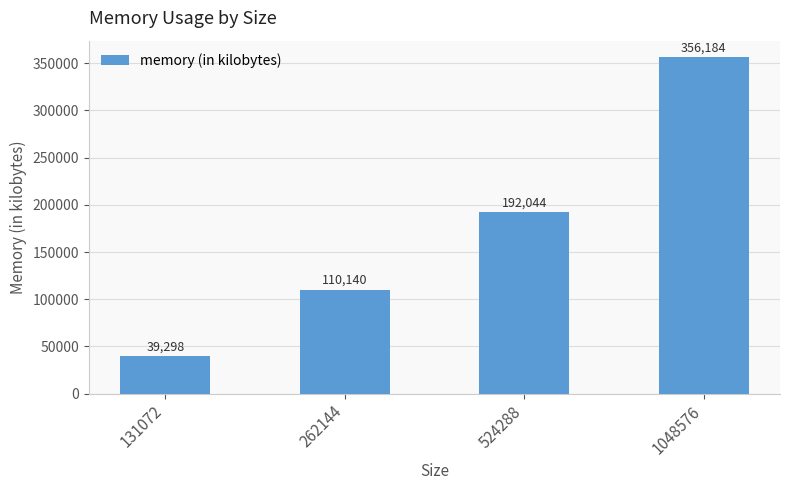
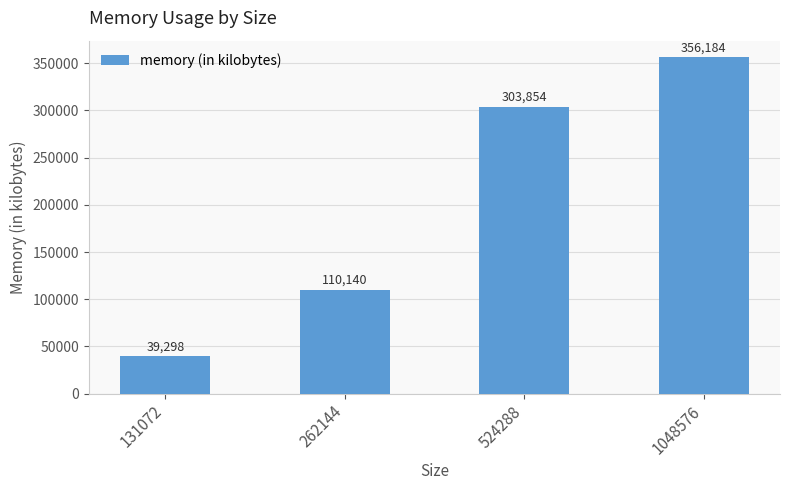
  {
    "131072": "39,298",
    "262144": "110,140",
-   "524288": "192,044",
+   "524288": "303,854",
    "1048576": "356,184"
  }
